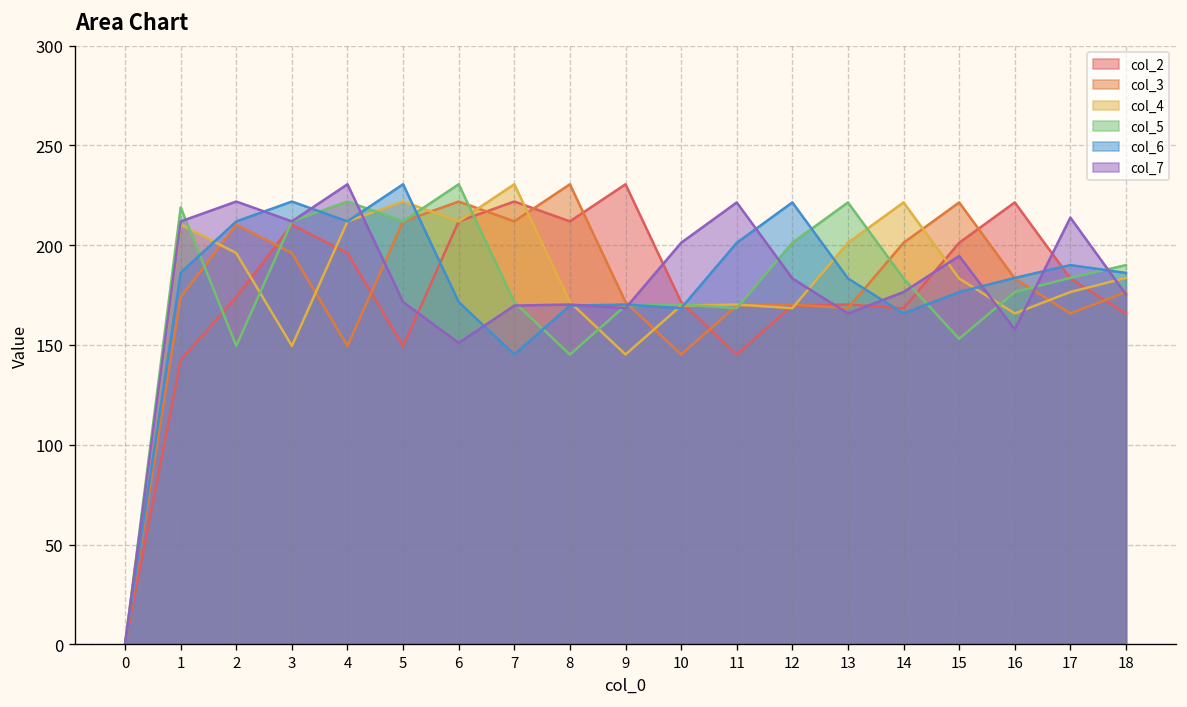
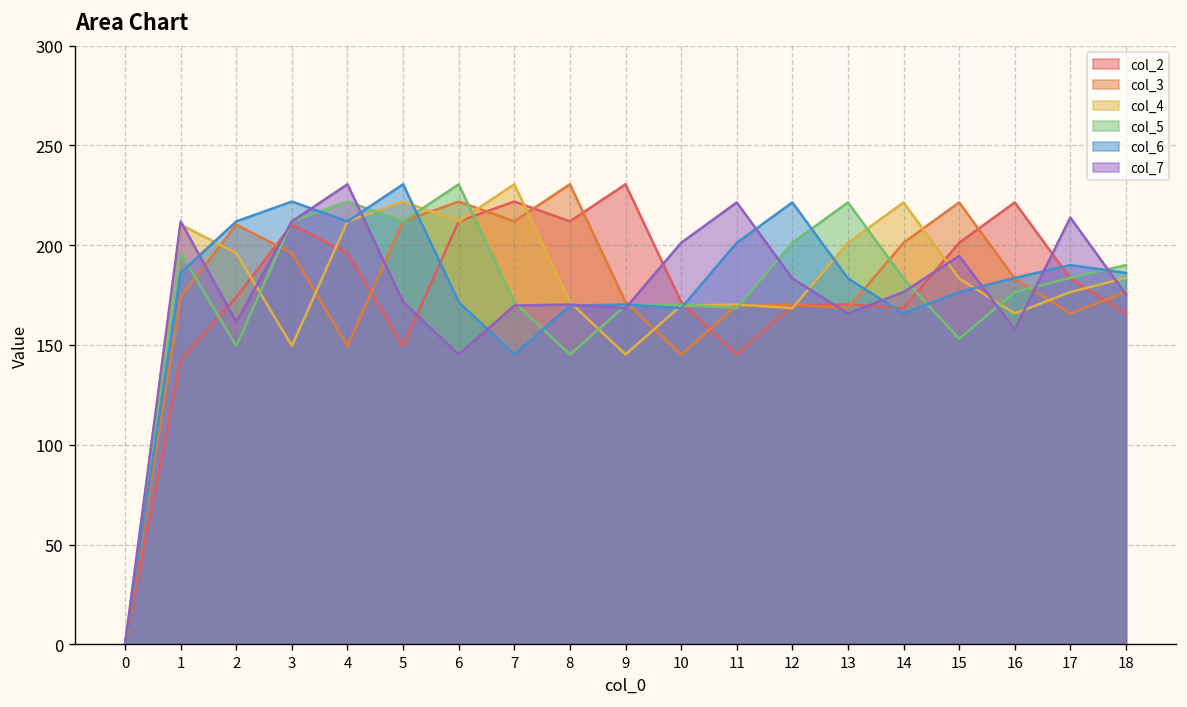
  {
    "col_5": {
-     "1": 219,
+     "1": 196,
      "2": 150,
      "4": 222,
      "6": 231,
      "7": 172,
      "8": 145,
      "12": 201,
      "13": 221,
      "14": 183,
      "15": 153,
      "16": 177,
      "18": 190
    },
    "col_6": {
      "1": 186,
      "2": 212,
      "3": 222,
      "5": 231,
      "6": 172,
      "7": 145,
      "11": 201,
      "12": 221,
      "13": 183,
      "14": 166,
      "15": 177,
      "17": 190,
      "18": 186
    },
    "col_7": {
      "1": 212,
-     "2": 222,
+     "2": 161,
      "4": 231,
      "5": 172,
-     "6": 151,
+     "6": 145,
      "7": 170,
      "10": 201,
      "11": 221,
      "12": 183,
      "13": 166,
      "14": 177,
      "15": 195,
      "16": 158,
      "17": 214
    }
  }
